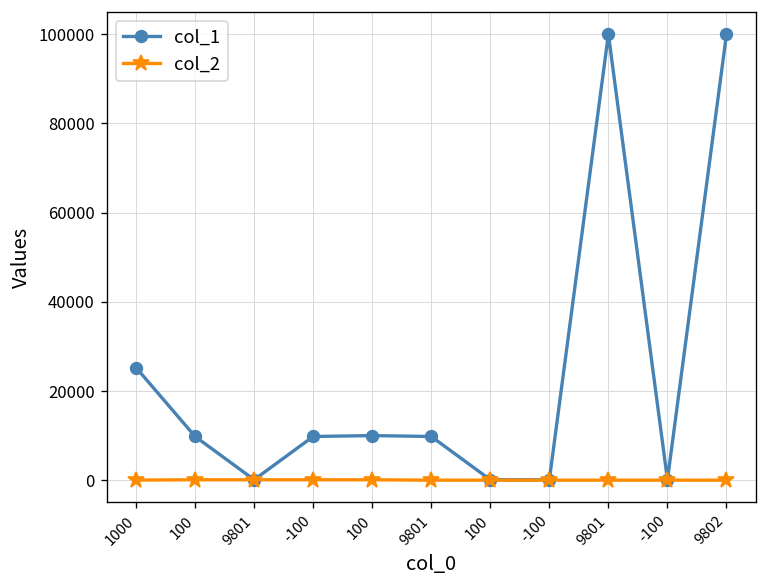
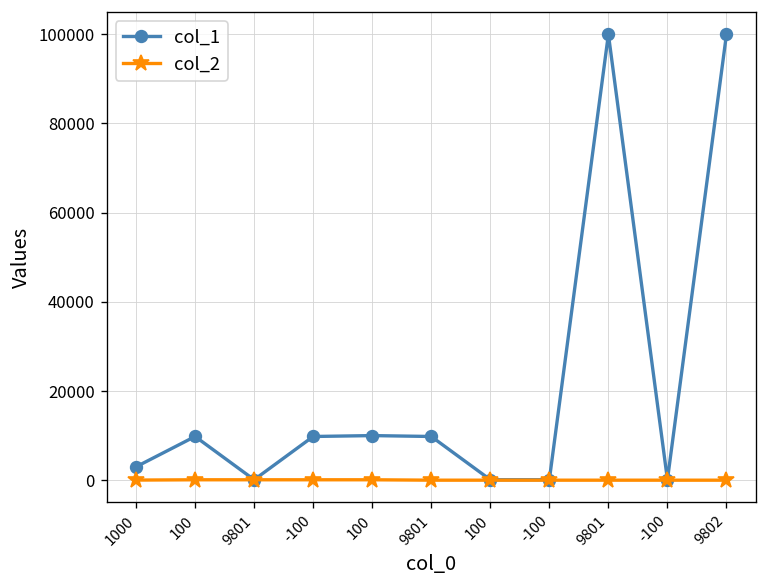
  {
    "col_1": {
-     "1000": 25000,
+     "1000": 3000,
      "9802": 100000
    },
    "col_2": {
      "1000": 0,
      "9802": 0
    }
  }
